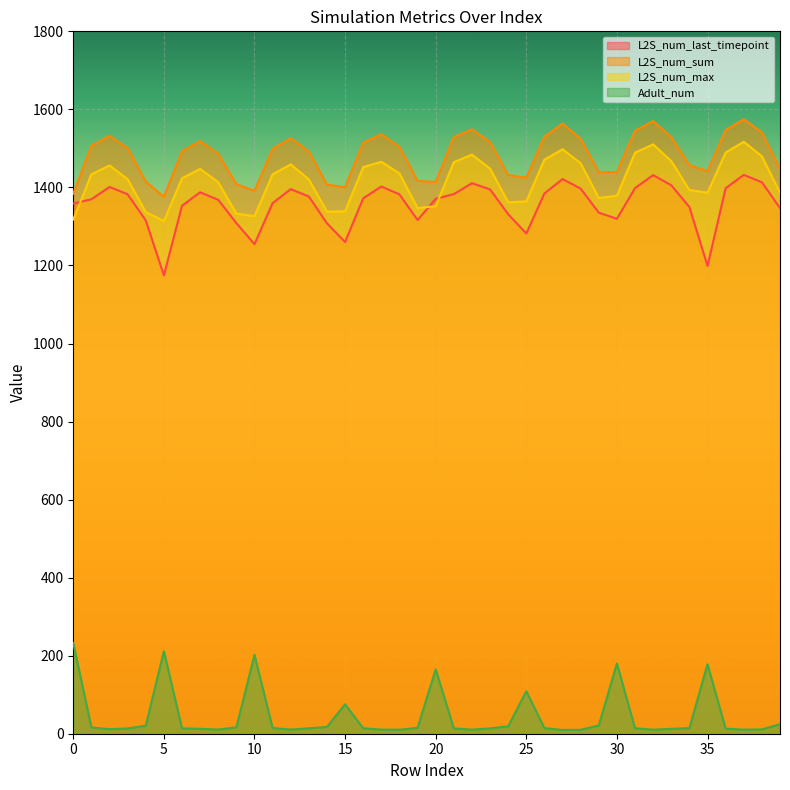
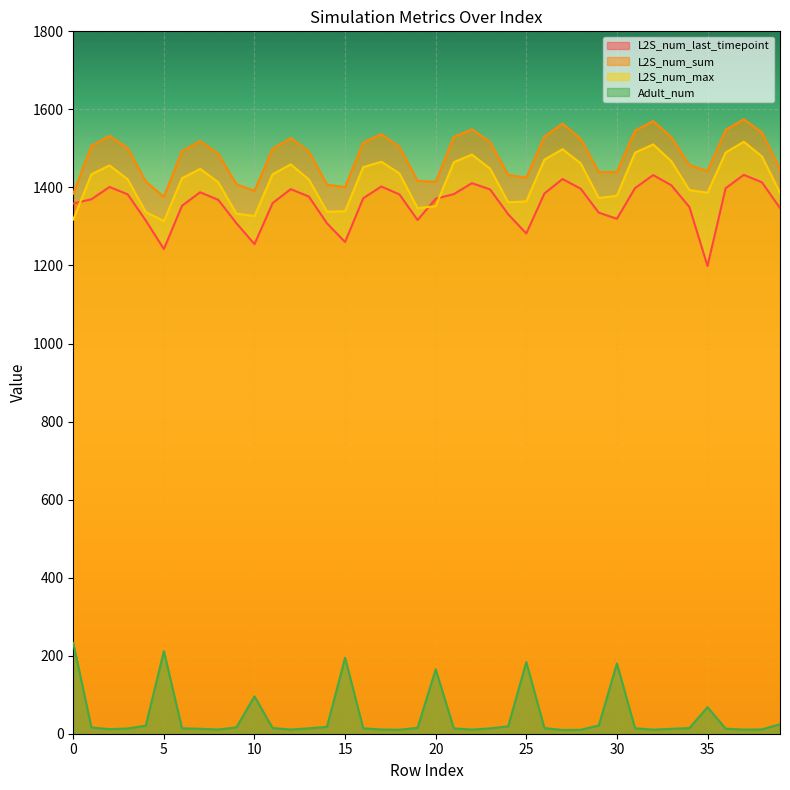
  {
    "L2S_num_last_timepoint": {
      "0": 1360,
-     "5": 1170,
+     "5": 1240,
      "10": 1250,
      "15": 1260,
      "20": 1370,
      "25": 1280,
      "30": 1320,
      "35": 1200
    },
    "Adult_num": {
      "0": 230,
      "5": 210,
-     "10": 200,
-     "15": 80,
+     "10": 100,
+     "15": 190,
      "20": 170,
-     "25": 110,
+     "25": 180,
      "30": 180,
-     "35": 180
+     "35": 70
    }
  }
